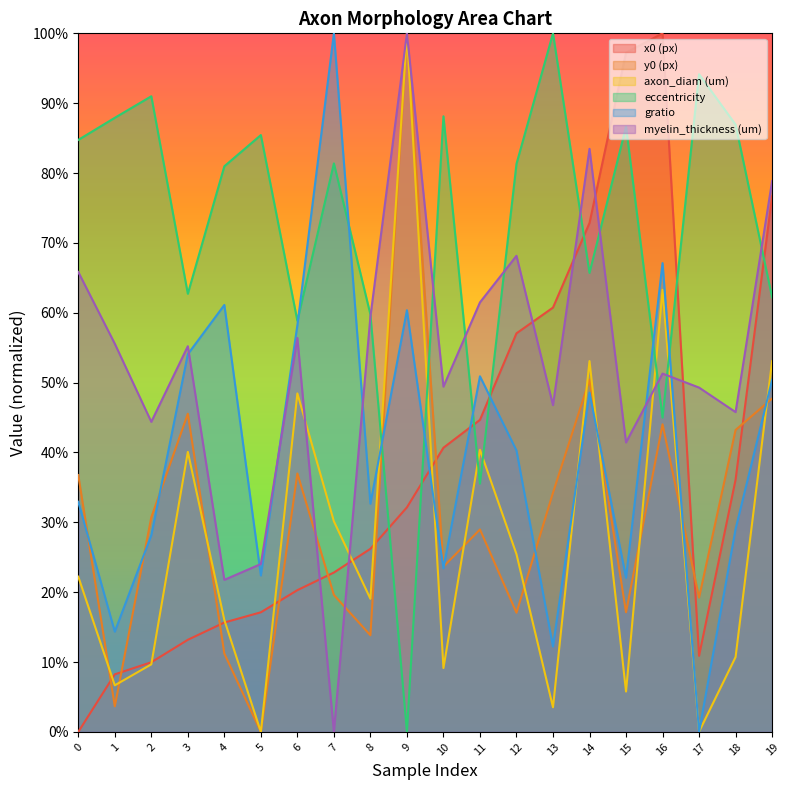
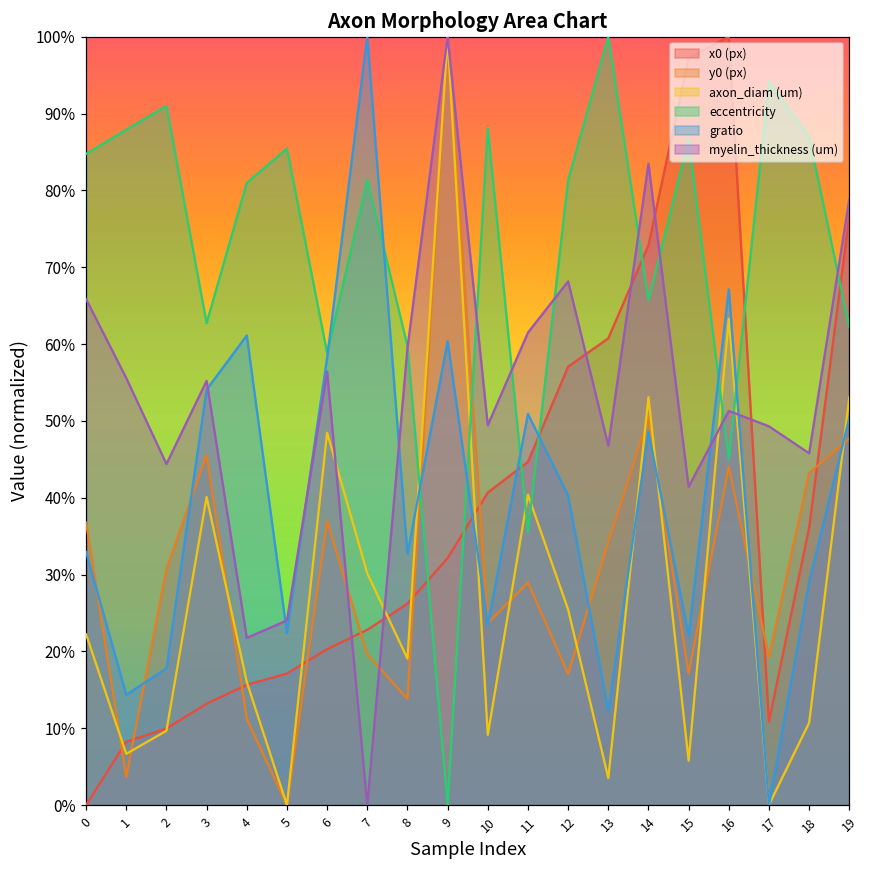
  {
    "eccentricity": {
      "0": "85%",
      "1": "88%",
      "2": "91%",
      "3": "63%",
      "4": "81%",
      "5": "85%",
      "6": "59%",
      "7": "81%",
      "9": "0%",
      "10": "88%",
      "11": "36%",
      "12": "81%",
      "13": "100%",
      "14": "66%",
      "16": "45%",
      "19": "62%"
    },
    "gratio": {
      "0": "33%",
      "1": "14%",
-     "2": "28%",
+     "2": "18%",
      "3": "54%",
      "4": "61%",
      "5": "22%",
      "6": "58%",
      "7": "100%",
      "8": "33%",
      "9": "60%",
      "11": "51%",
      "12": "40%",
      "13": "12%",
      "14": "49%",
      "15": "22%",
      "16": "67%",
      "18": "29%",
      "19": "50%"
    },
    "myelin_thickness (um)": {
      "0": "66%",
      "1": "56%",
      "2": "44%",
      "3": "55%",
      "4": "22%",
      "5": "24%",
      "6": "56%",
      "7": "0%",
      "10": "49%",
      "11": "61%",
      "12": "68%",
      "13": "47%",
      "14": "83%",
      "15": "41%",
      "16": "51%",
      "17": "49%",
      "18": "46%",
      "19": "79%"
    }
  }
